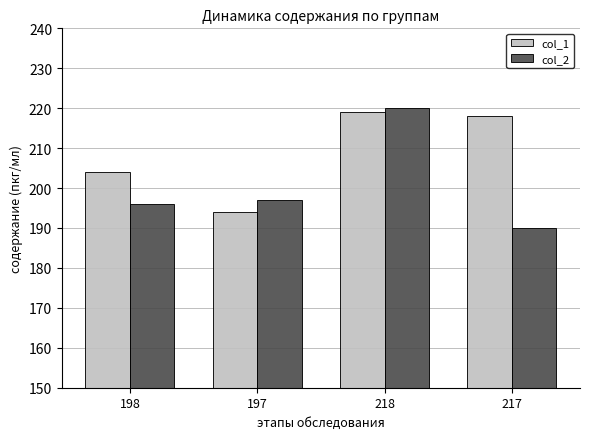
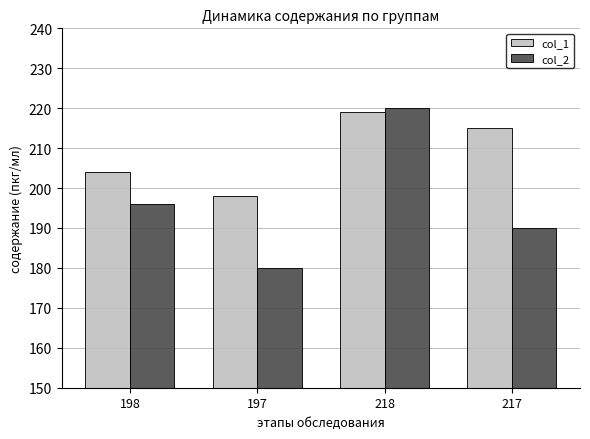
  {
    "col_1": {
      "198": 204,
-     "197": 194,
+     "197": 198,
      "218": 219,
-     "217": 218
+     "217": 215
    },
    "col_2": {
      "198": 196,
-     "197": 197,
+     "197": 180,
      "218": 220,
      "217": 190
    }
  }
